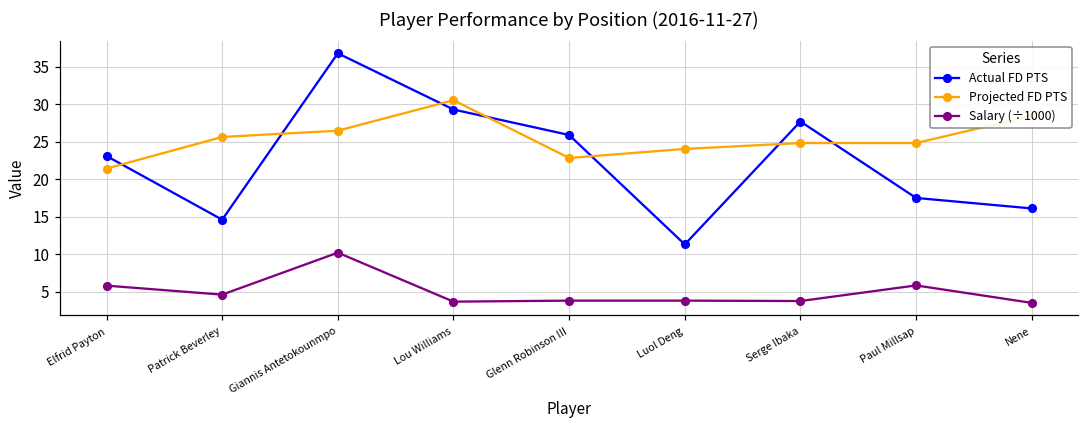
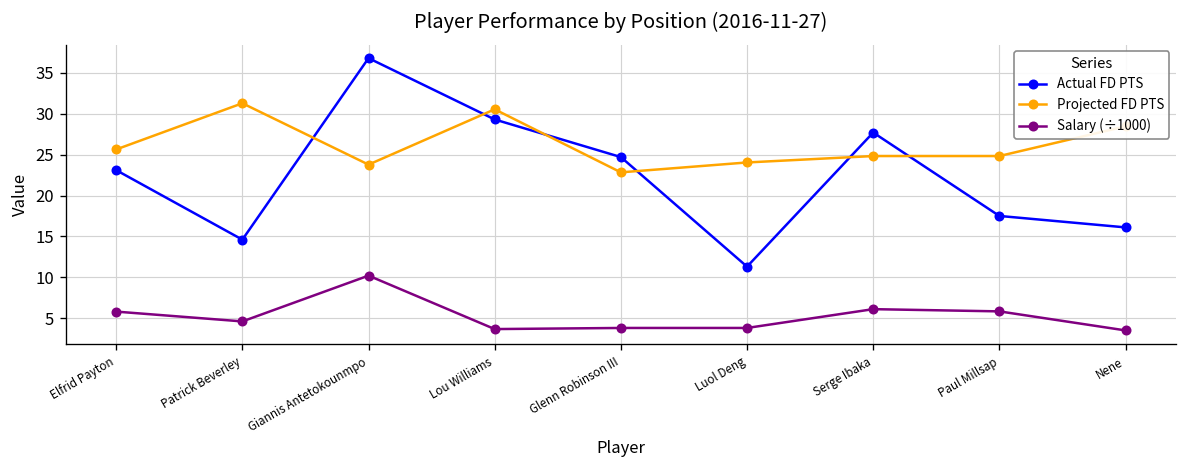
  {
    "Actual FD PTS": {
      "Elfrid Payton": 23,
      "Patrick Beverley": 15,
      "Giannis Antetokounmpo": 37,
      "Lou Williams": 29,
-     "Glenn Robinson III": 26,
+     "Glenn Robinson III": 25,
      "Luol Deng": 11,
      "Serge Ibaka": 28,
      "Paul Millsap": 18,
      "Nene": 16
    },
    "Projected FD PTS": {
-     "Elfrid Payton": 21,
-     "Patrick Beverley": 26,
-     "Giannis Antetokounmpo": 26,
+     "Elfrid Payton": 26,
+     "Patrick Beverley": 31,
+     "Giannis Antetokounmpo": 24,
      "Lou Williams": 31,
      "Glenn Robinson III": 23,
      "Luol Deng": 24,
      "Serge Ibaka": 25,
      "Paul Millsap": 25
    },
    "Salary (÷1000)": {
      "Elfrid Payton": 6,
      "Patrick Beverley": 5,
      "Giannis Antetokounmpo": 10,
      "Lou Williams": 4,
      "Glenn Robinson III": 4,
      "Luol Deng": 4,
-     "Serge Ibaka": 4,
+     "Serge Ibaka": 6,
      "Paul Millsap": 6,
      "Nene": 4
    }
  }
